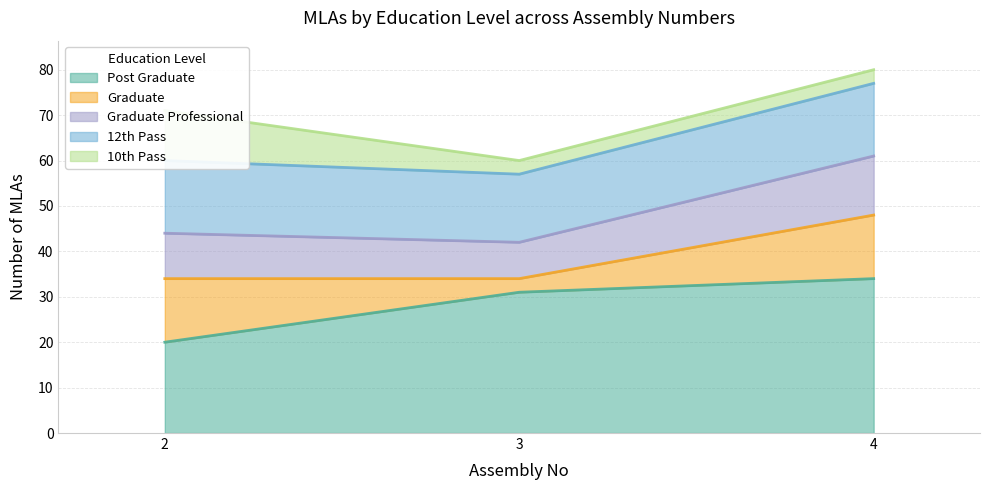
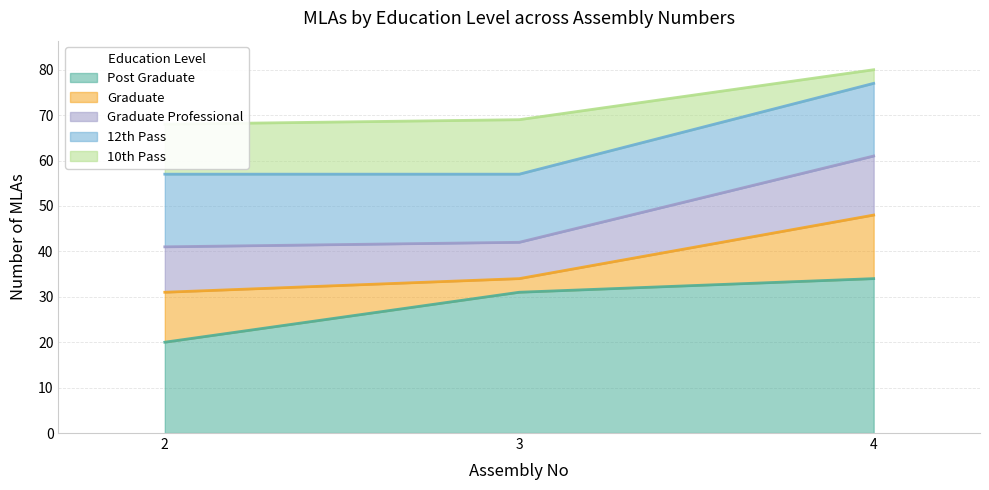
  {
    "Graduate": {
-     "2": 14,
+     "2": 11,
      "3": 3,
      "4": 14
    },
    "10th Pass": {
-     "3": 3,
+     "3": 12,
      "4": 3
    }
  }
